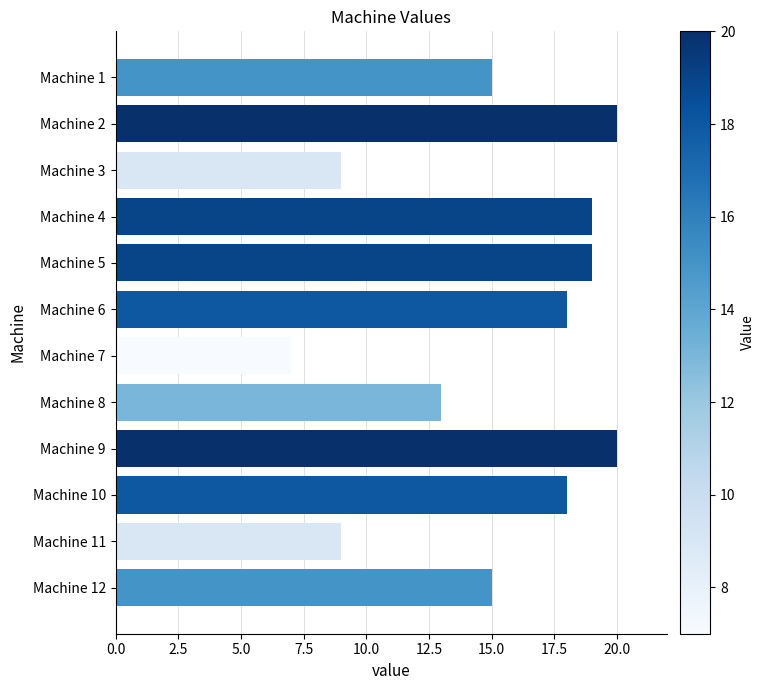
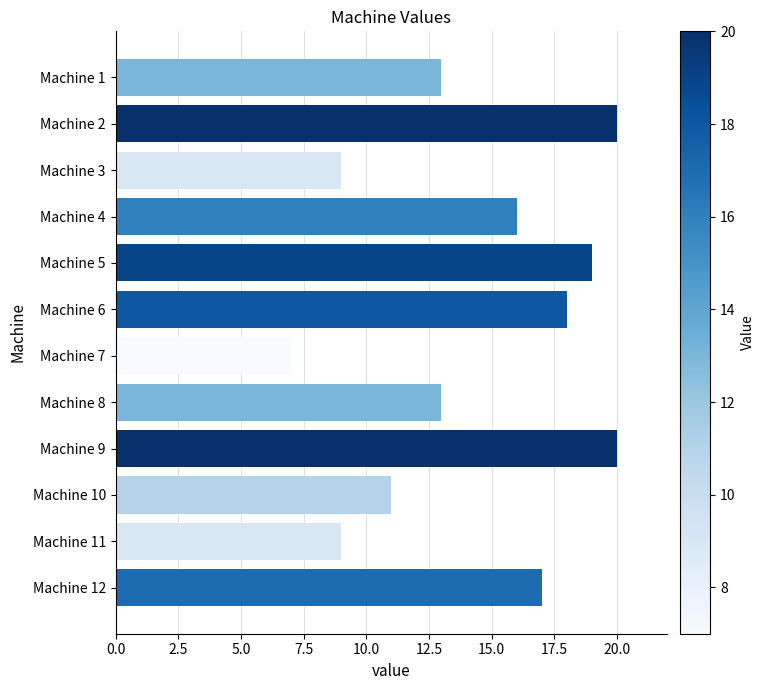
  {
-   "Machine 1": 15,
+   "Machine 1": 13,
    "Machine 2": 20,
    "Machine 3": 9,
-   "Machine 4": 19,
+   "Machine 4": 16,
    "Machine 5": 19,
    "Machine 6": 18,
    "Machine 7": 7,
    "Machine 8": 13,
    "Machine 9": 20,
-   "Machine 10": 18,
+   "Machine 10": 11,
    "Machine 11": 9,
-   "Machine 12": 15
+   "Machine 12": 17
  }
